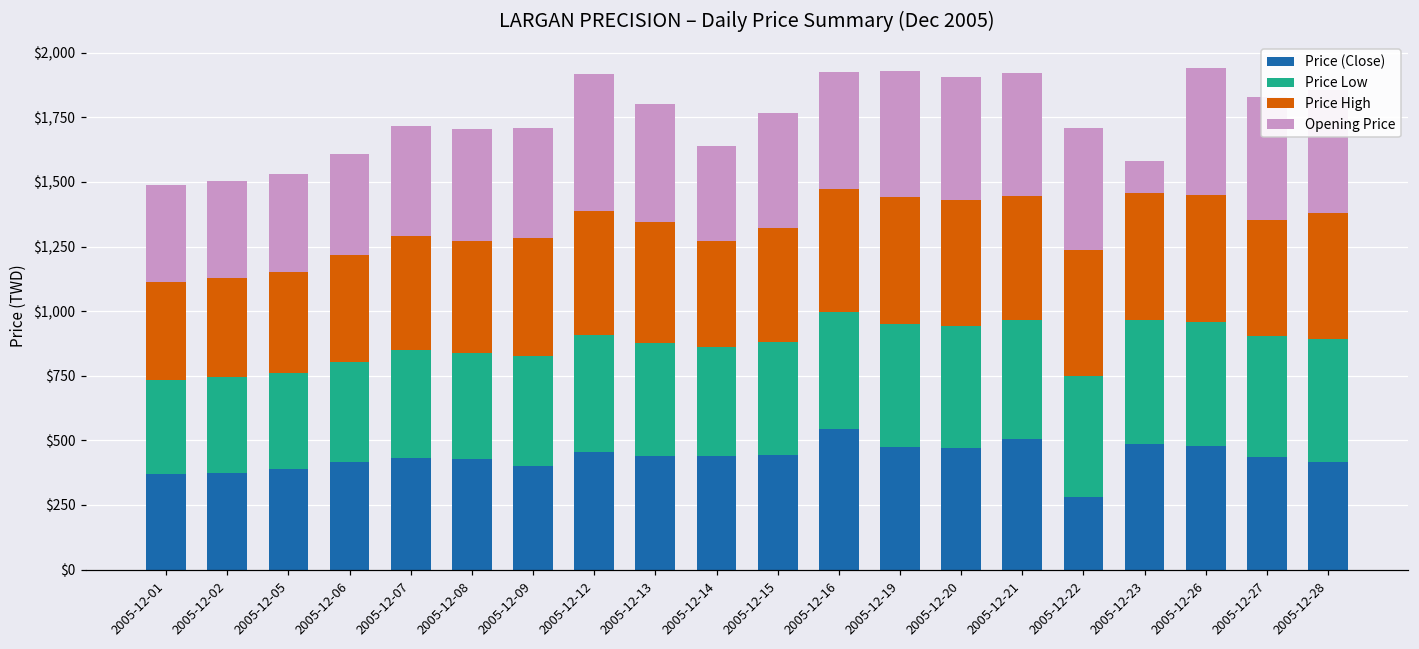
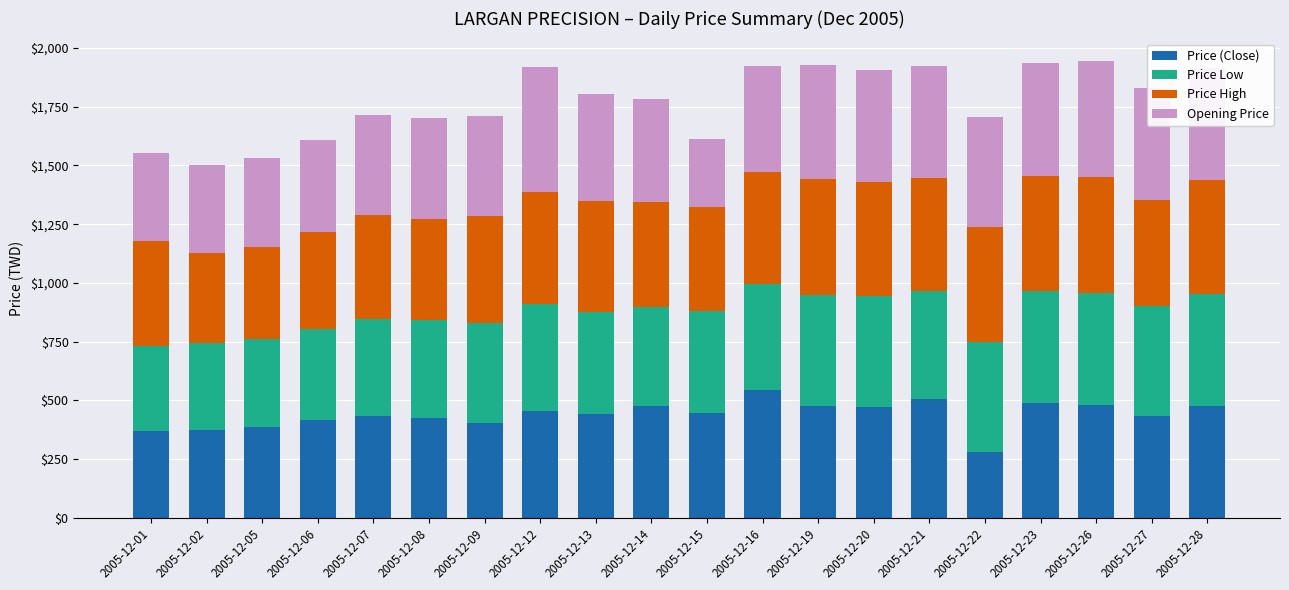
  {
    "Price (Close)": {
      "2005-12-01": "$370",
      "2005-12-02": "$370",
      "2005-12-05": "$390",
      "2005-12-06": "$410",
      "2005-12-07": "$430",
      "2005-12-08": "$430",
      "2005-12-09": "$400",
      "2005-12-12": "$460",
      "2005-12-13": "$440",
-     "2005-12-14": "$440",
+     "2005-12-14": "$480",
      "2005-12-15": "$440",
      "2005-12-16": "$540",
      "2005-12-19": "$480",
      "2005-12-20": "$470",
      "2005-12-21": "$510",
      "2005-12-22": "$280",
      "2005-12-23": "$490",
      "2005-12-26": "$480",
      "2005-12-27": "$440",
-     "2005-12-28": "$420"
+     "2005-12-28": "$480"
    },
    "Price Low": {
      "2005-12-01": "$360",
      "2005-12-02": "$370",
      "2005-12-05": "$370",
      "2005-12-06": "$390",
      "2005-12-07": "$410",
      "2005-12-08": "$410",
      "2005-12-09": "$430",
      "2005-12-12": "$450",
      "2005-12-13": "$440",
      "2005-12-14": "$420",
      "2005-12-15": "$430",
      "2005-12-16": "$450",
      "2005-12-19": "$470",
      "2005-12-20": "$470",
      "2005-12-21": "$460",
      "2005-12-22": "$470",
      "2005-12-23": "$480",
      "2005-12-26": "$480",
      "2005-12-27": "$470",
      "2005-12-28": "$470"
    },
    "Price High": {
-     "2005-12-01": "$380",
+     "2005-12-01": "$450",
      "2005-12-02": "$380",
      "2005-12-05": "$390",
      "2005-12-06": "$410",
      "2005-12-07": "$440",
      "2005-12-08": "$430",
      "2005-12-09": "$460",
      "2005-12-12": "$480",
      "2005-12-13": "$470",
-     "2005-12-14": "$410",
+     "2005-12-14": "$440",
      "2005-12-15": "$440",
      "2005-12-16": "$480",
      "2005-12-19": "$490",
      "2005-12-20": "$490",
      "2005-12-21": "$480",
      "2005-12-22": "$490",
      "2005-12-23": "$490",
      "2005-12-26": "$490",
      "2005-12-27": "$450",
      "2005-12-28": "$490"
    },
    "Opening Price": {
      "2005-12-01": "$370",
      "2005-12-02": "$380",
      "2005-12-05": "$380",
      "2005-12-06": "$390",
      "2005-12-07": "$430",
      "2005-12-08": "$430",
      "2005-12-09": "$430",
      "2005-12-12": "$530",
      "2005-12-13": "$460",
-     "2005-12-14": "$370",
-     "2005-12-15": "$440",
+     "2005-12-14": "$440",
+     "2005-12-15": "$290",
      "2005-12-16": "$450",
      "2005-12-19": "$490",
      "2005-12-20": "$480",
      "2005-12-21": "$480",
      "2005-12-22": "$470",
-     "2005-12-23": "$120",
+     "2005-12-23": "$480",
      "2005-12-26": "$490"
    }
  }
